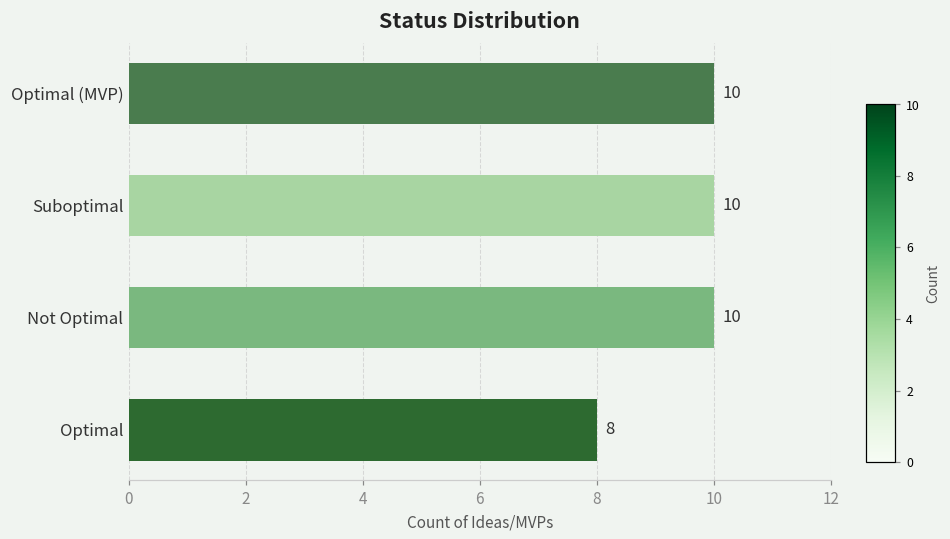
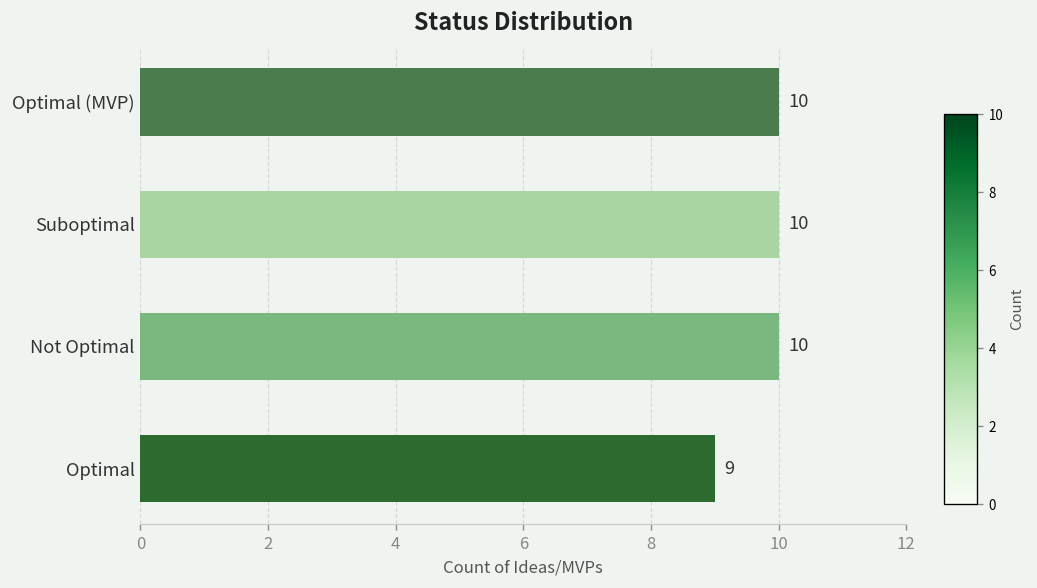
  {
    "Optimal (MVP)": 10,
    "Suboptimal": 10,
    "Not Optimal": 10,
-   "Optimal": 8
+   "Optimal": 9
  }
